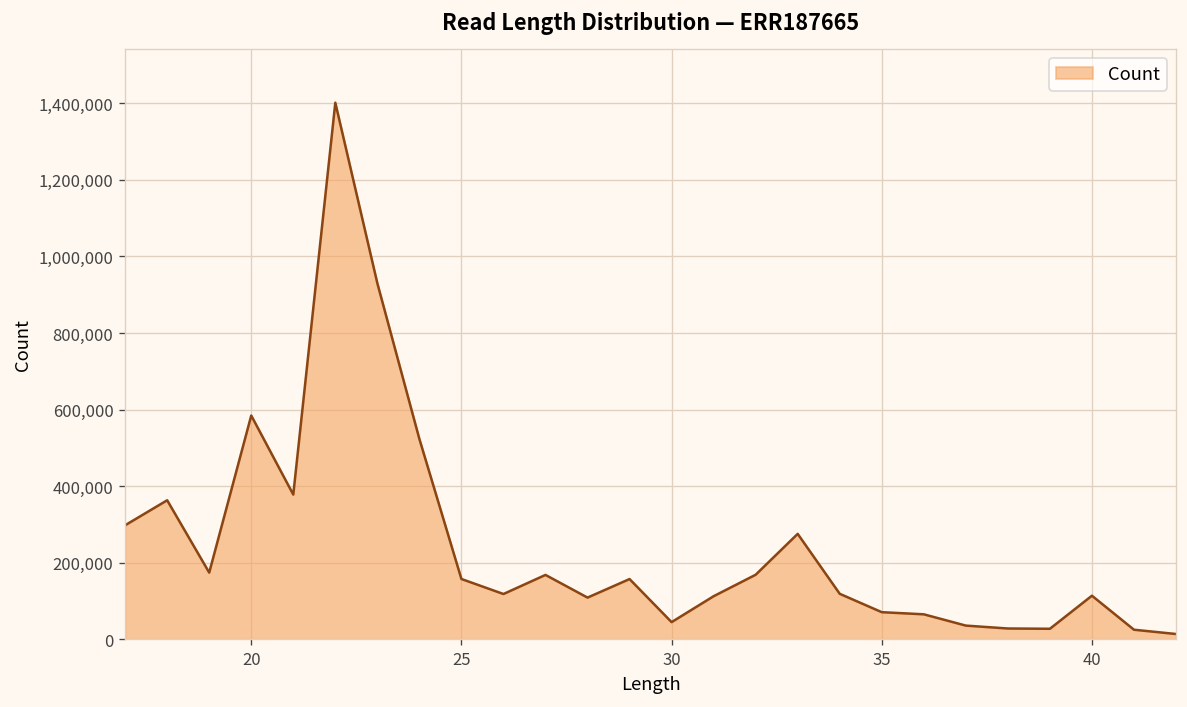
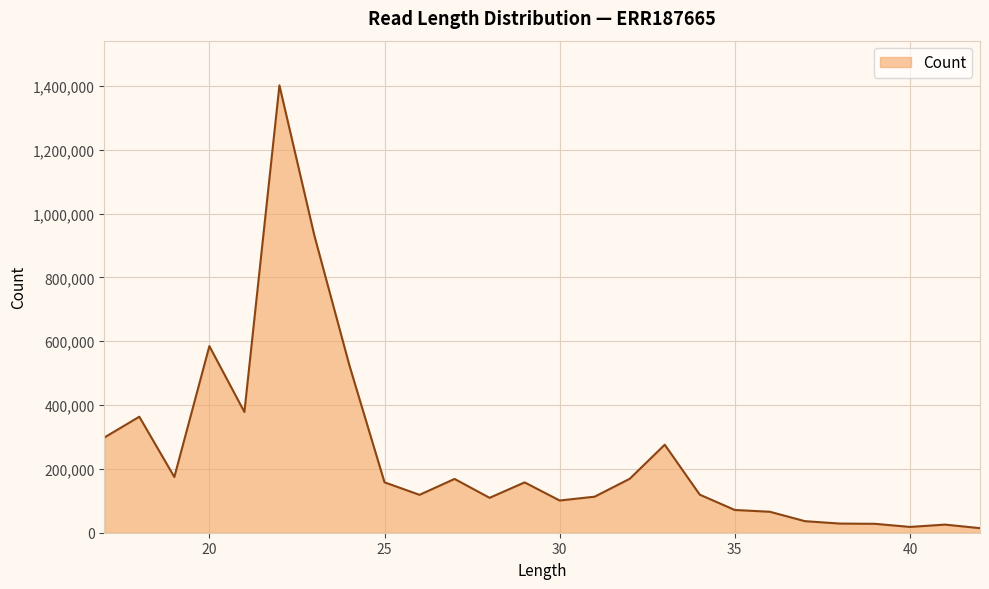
  {
    "20": "580,000",
    "25": "160,000",
-   "30": "50,000",
+   "30": "100,000",
    "35": "70,000",
-   "40": "110,000"
+   "40": "20,000"
  }
